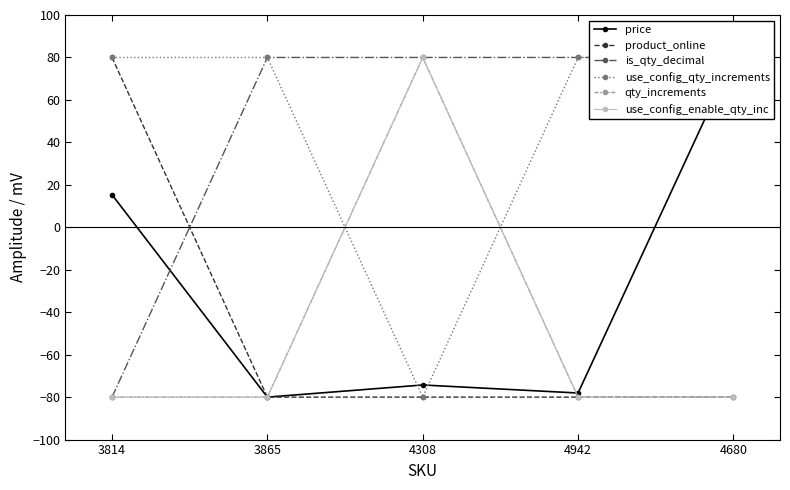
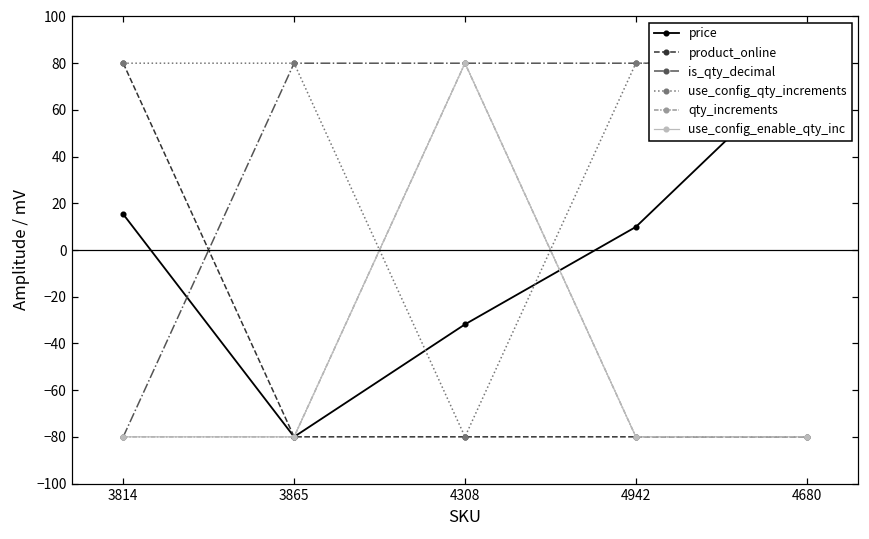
  {
    "price": {
      "3814": 15,
-     "4308": -74,
-     "4942": -78
+     "4308": -32,
+     "4942": 10
    }
  }
